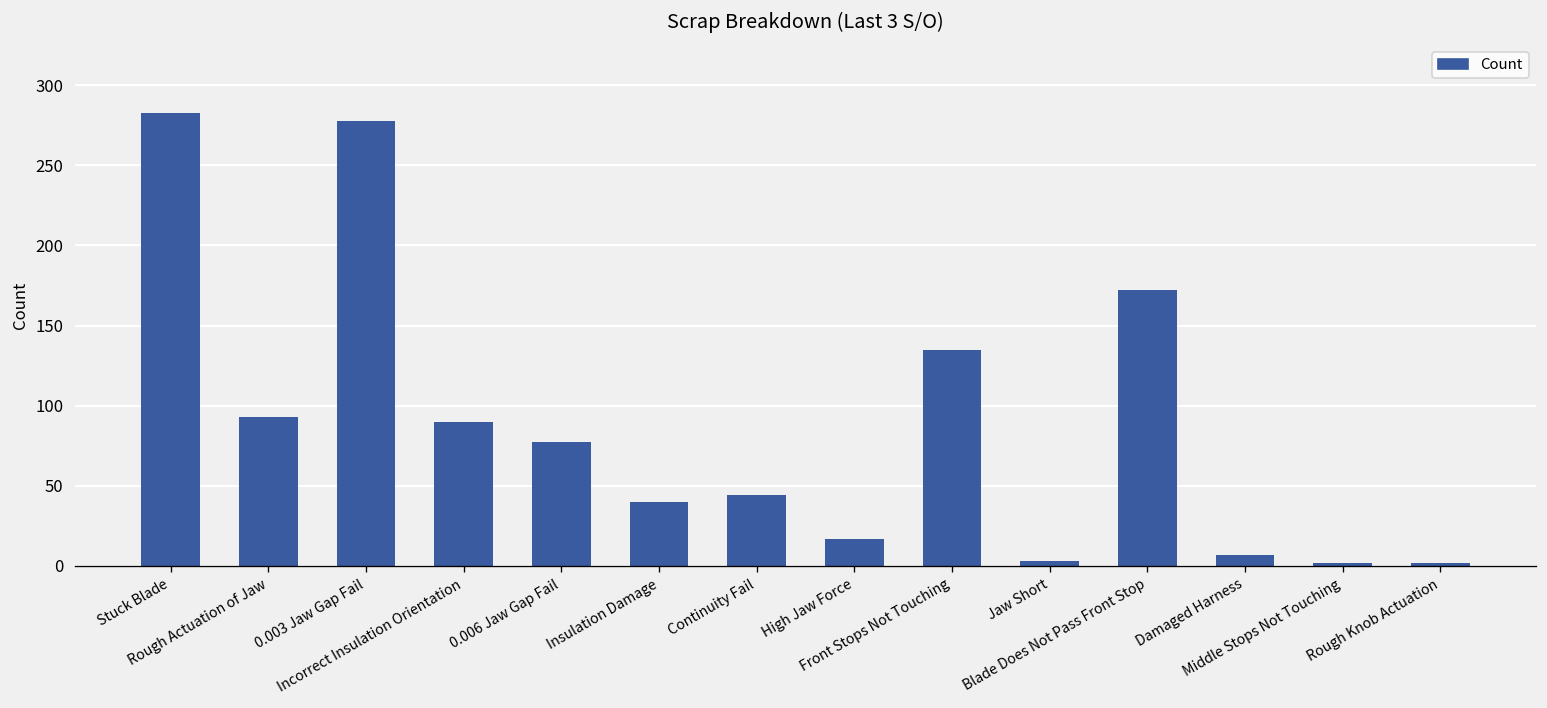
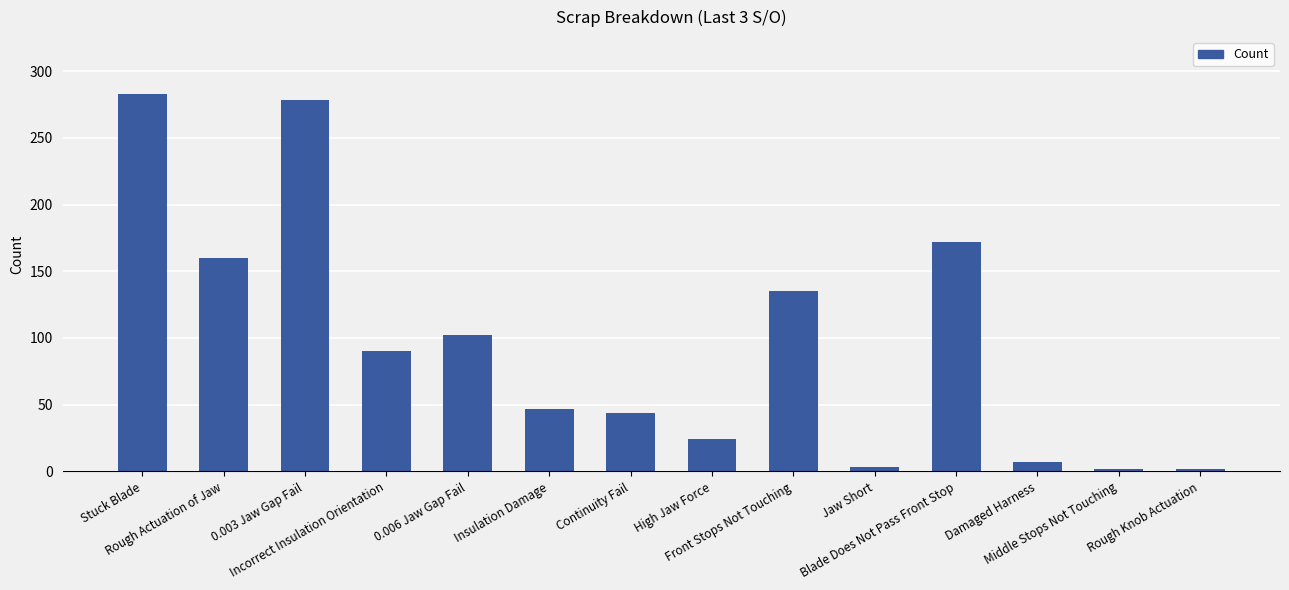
  {
    "Stuck Blade": 283,
-   "Rough Actuation of Jaw": 93,
+   "Rough Actuation of Jaw": 160,
    "0.003 Jaw Gap Fail": 278,
    "Incorrect Insulation Orientation": 90,
-   "0.006 Jaw Gap Fail": 77,
-   "Insulation Damage": 40,
+   "0.006 Jaw Gap Fail": 102,
+   "Insulation Damage": 47,
    "Continuity Fail": 44,
-   "High Jaw Force": 17,
+   "High Jaw Force": 24,
    "Front Stops Not Touching": 135,
    "Jaw Short": 3,
    "Blade Does Not Pass Front Stop": 172,
    "Damaged Harness": 7,
    "Middle Stops Not Touching": 2,
    "Rough Knob Actuation": 2
  }
